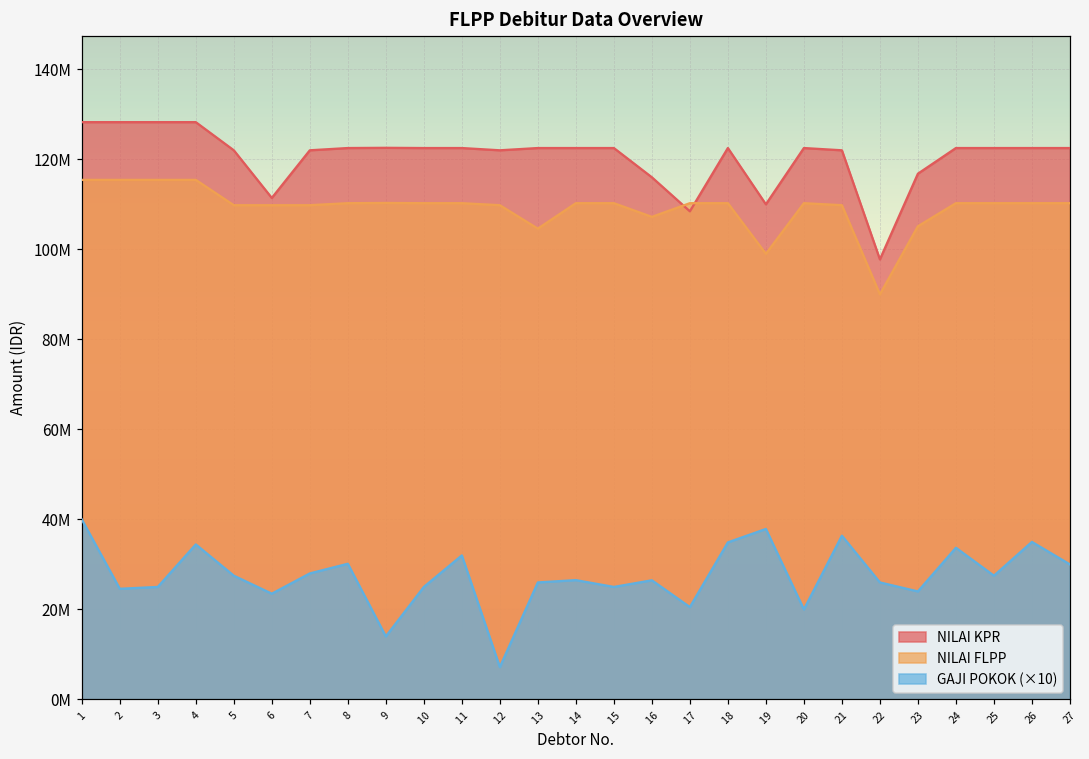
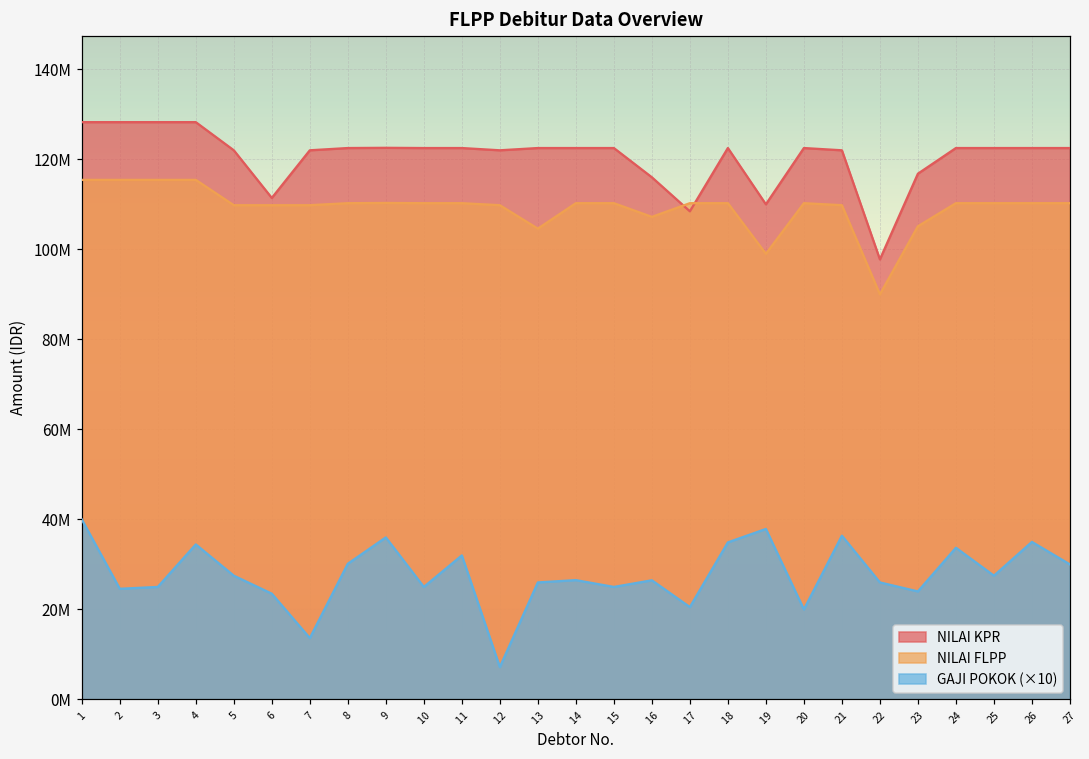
  {
    "NILAI KPR": {
      "1": 128000000,
      "2": 128000000,
      "3": 128000000,
      "4": 128000000,
      "5": 122000000,
      "6": 111000000,
      "7": 122000000,
      "8": 123000000,
      "9": 123000000,
      "10": 123000000,
      "11": 123000000,
      "12": 122000000,
      "13": 123000000,
      "14": 123000000,
      "15": 123000000,
      "16": 116000000,
      "17": 108000000,
      "18": 123000000,
      "19": 110000000,
      "20": 123000000,
      "21": 122000000,
      "22": 98000000,
      "23": 117000000,
      "24": 123000000,
      "25": 123000000,
      "26": 123000000,
      "27": 123000000
    },
    "NILAI FLPP": {
      "1": 115000000,
      "2": 115000000,
      "3": 115000000,
      "4": 115000000,
      "5": 110000000,
      "6": 110000000,
      "7": 110000000,
      "8": 110000000,
      "9": 110000000,
      "10": 110000000,
      "11": 110000000,
      "12": 110000000,
      "13": 105000000,
      "14": 110000000,
      "15": 110000000,
      "16": 107000000,
      "17": 110000000,
      "18": 110000000,
      "19": 99000000,
      "20": 110000000,
      "21": 110000000,
      "22": 90000000,
      "23": 105000000,
      "24": 110000000,
      "25": 110000000,
      "26": 110000000,
      "27": 110000000
    },
    "GAJI POKOK (×10)": {
      "1": 40000000,
      "2": 25000000,
      "3": 25000000,
      "4": 34000000,
      "5": 28000000,
      "6": 24000000,
-     "7": 28000000,
+     "7": 14000000,
      "8": 30000000,
-     "9": 14000000,
+     "9": 36000000,
      "10": 25000000,
      "11": 32000000,
      "12": 7000000,
      "13": 26000000,
      "14": 27000000,
      "15": 25000000,
      "16": 26000000,
      "17": 21000000,
      "18": 35000000,
      "19": 38000000,
      "20": 20000000,
      "21": 36000000,
      "22": 26000000,
      "23": 24000000,
      "24": 34000000,
      "25": 28000000,
      "26": 35000000,
      "27": 30000000
    }
  }
